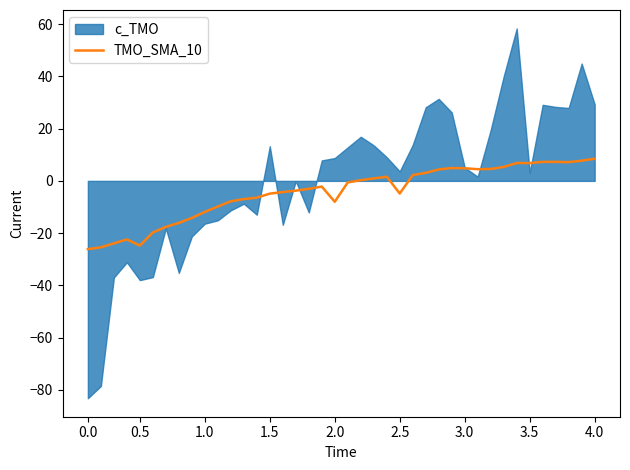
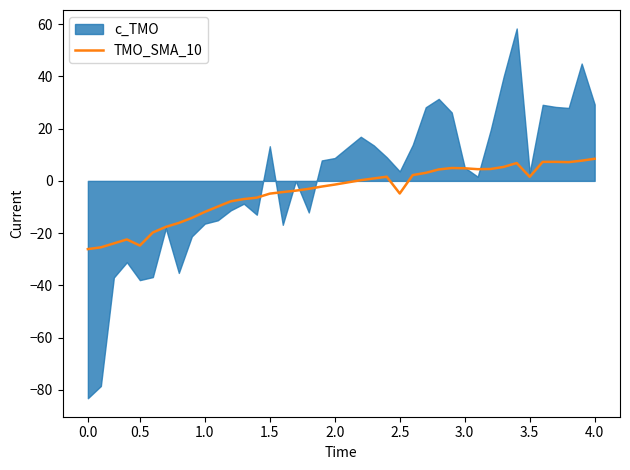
  {
    "TMO_SMA_10": {
      "0.0": -26,
      "0.5": -25,
      "1.0": -12,
      "1.5": -5,
-     "2.0": -8,
+     "2.0": -1,
      "2.5": -5,
-     "3.5": 7,
+     "3.5": 2,
      "4.0": 8
    },
    "c_TMO": {
      "1.5": 13,
      "2.0": 9,
      "2.5": 4,
      "3.5": 3,
      "4.0": 29
    }
  }
